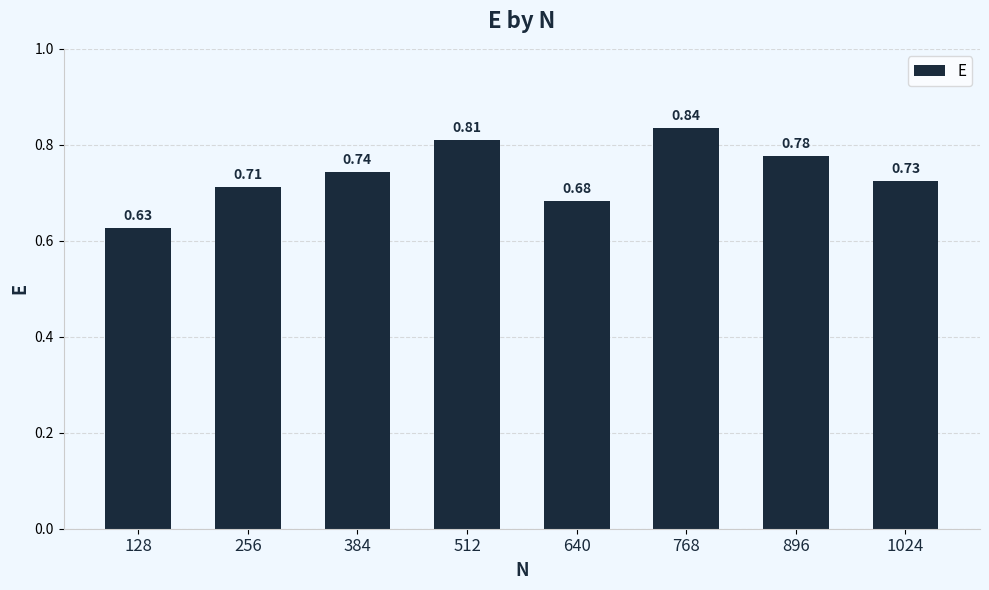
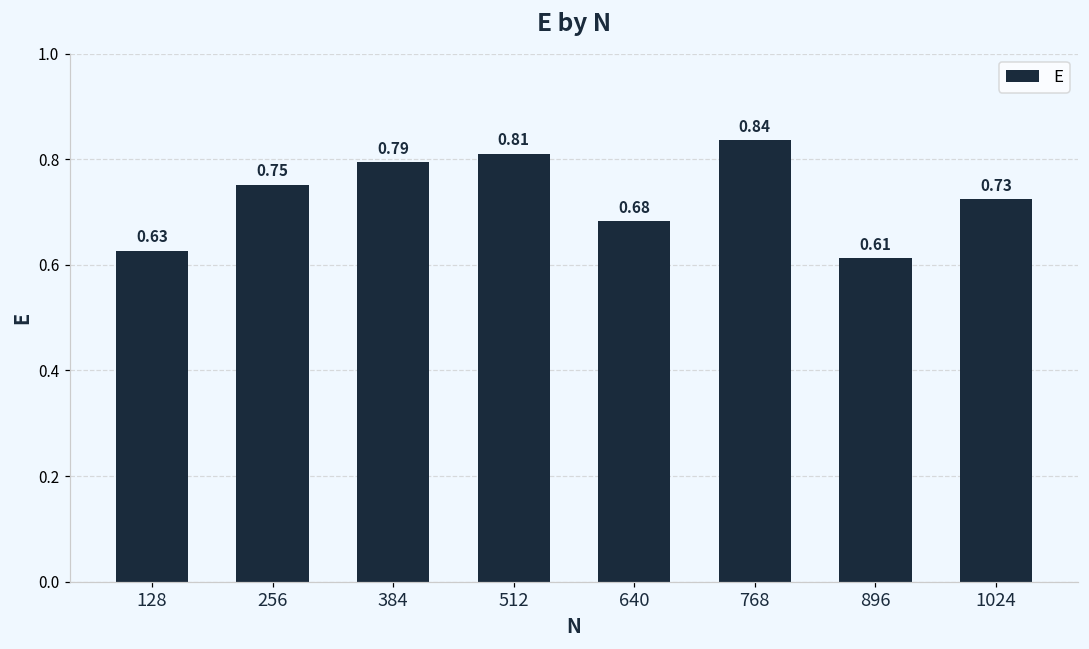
  {
    "128": 0.63,
-   "256": 0.71,
-   "384": 0.74,
+   "256": 0.75,
+   "384": 0.79,
    "512": 0.81,
    "640": 0.68,
    "768": 0.84,
-   "896": 0.78,
+   "896": 0.61,
    "1024": 0.73
  }
